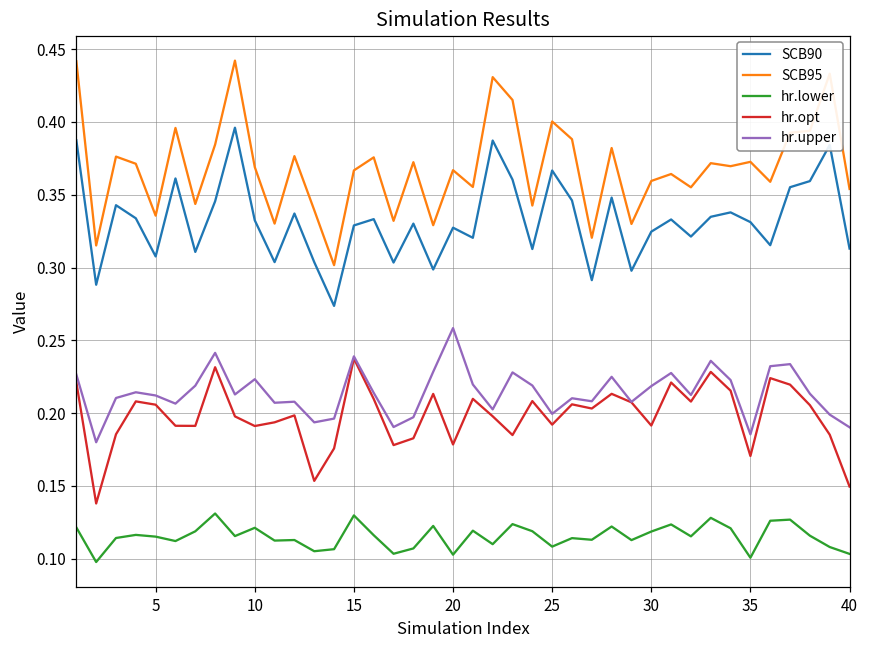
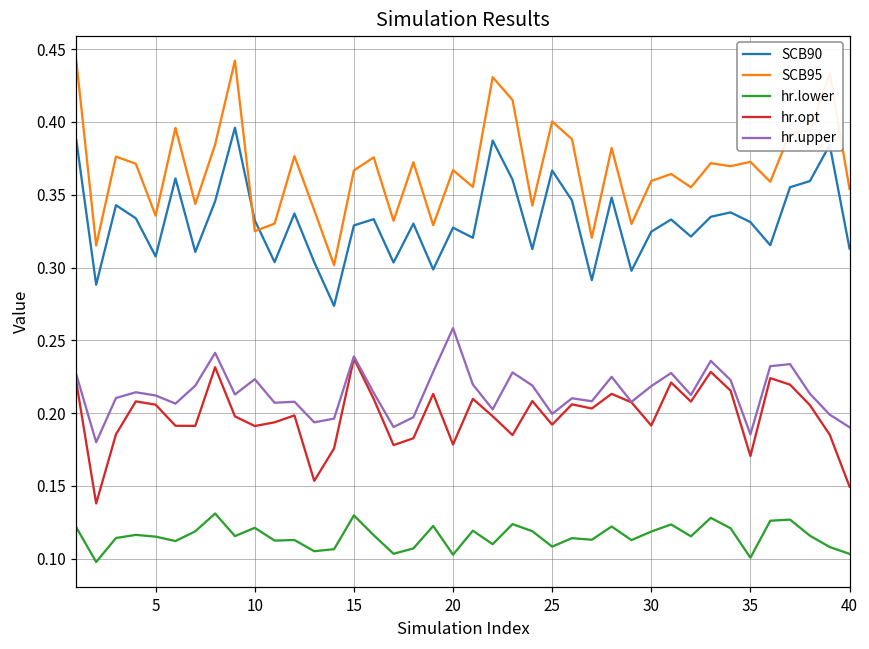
  {
    "SCB90": {
      "5": 0.308,
      "10": 0.332,
      "15": 0.329,
      "20": 0.327,
      "25": 0.367,
      "30": 0.325,
      "35": 0.331,
      "40": 0.313
    },
    "SCB95": {
      "5": 0.336,
-     "10": 0.369,
+     "10": 0.325,
      "15": 0.367,
      "20": 0.367,
      "25": 0.400,
      "30": 0.359,
      "35": 0.373,
      "40": 0.354
    },
    "hr.lower": {
      "5": 0.115,
      "10": 0.121,
      "15": 0.130,
      "20": 0.103,
      "25": 0.108,
      "30": 0.119,
      "35": 0.101,
      "40": 0.103
    },
    "hr.opt": {
      "5": 0.206,
      "10": 0.191,
      "20": 0.178,
      "25": 0.192,
      "30": 0.191,
      "35": 0.171,
      "40": 0.150
    },
    "hr.upper": {
      "5": 0.212,
      "10": 0.223,
      "20": 0.258,
      "25": 0.199,
      "30": 0.219,
      "35": 0.185,
      "40": 0.190
    }
  }
